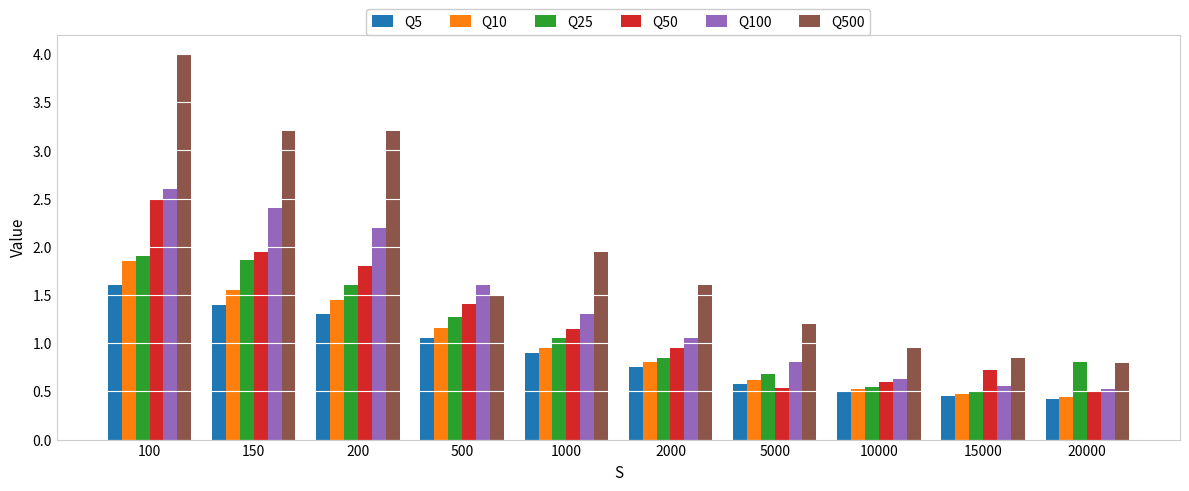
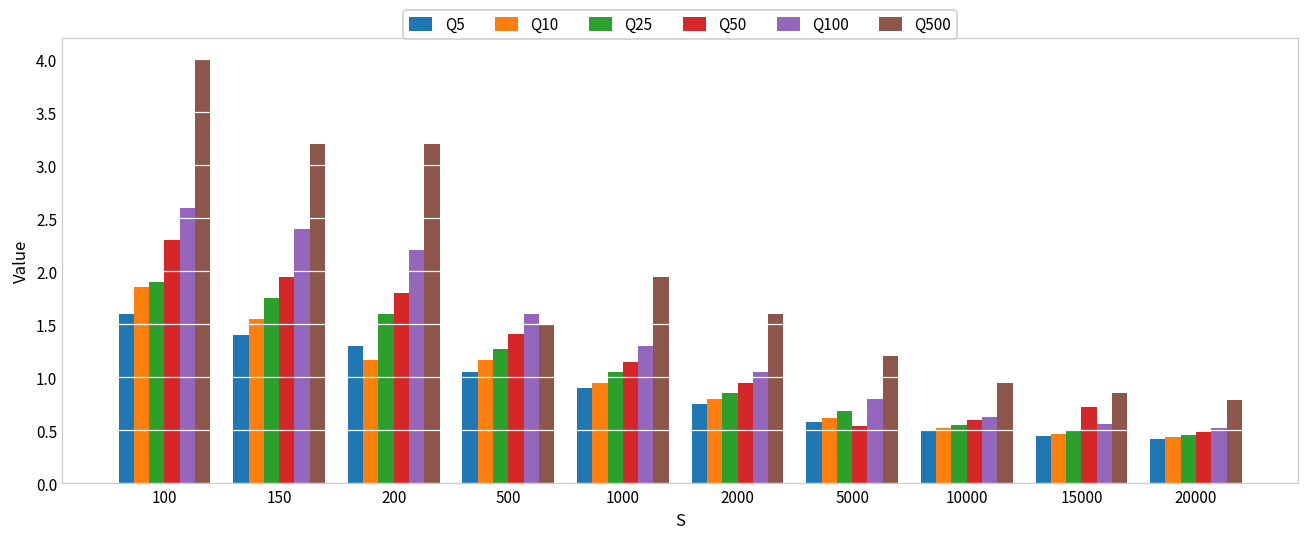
  {
    "Q5": {
      "100": 1.6,
      "150": 1.4,
      "200": 1.3,
      "500": 1.1,
      "1000": 0.9,
      "2000": 0.8,
      "5000": 0.6,
      "10000": 0.5,
      "15000": 0.5,
      "20000": 0.4
    },
    "Q10": {
      "100": 1.9,
      "150": 1.6,
-     "200": 1.5,
+     "200": 1.2,
      "500": 1.2,
      "1000": 1.0,
      "2000": 0.8,
      "5000": 0.6,
      "10000": 0.5,
      "15000": 0.5,
      "20000": 0.4
    },
    "Q25": {
      "100": 1.9,
-     "150": 1.9,
+     "150": 1.8,
      "200": 1.6,
      "500": 1.3,
      "1000": 1.1,
      "2000": 0.9,
      "5000": 0.7,
      "10000": 0.6,
      "15000": 0.5,
-     "20000": 0.8
+     "20000": 0.5
    },
    "Q50": {
-     "100": 2.5,
+     "100": 2.3,
      "150": 2.0,
      "200": 1.8,
      "500": 1.4,
      "1000": 1.2,
      "2000": 1.0,
      "5000": 0.5,
      "10000": 0.6,
      "15000": 0.7,
      "20000": 0.5
    },
    "Q100": {
      "100": 2.6,
      "150": 2.4,
      "200": 2.2,
      "500": 1.6,
      "1000": 1.3,
      "2000": 1.1,
      "5000": 0.8,
      "10000": 0.6,
      "15000": 0.6,
      "20000": 0.5
    },
    "Q500": {
      "100": 4.0,
      "150": 3.2,
      "200": 3.2,
      "500": 1.5,
      "1000": 2.0,
      "2000": 1.6,
      "5000": 1.2,
      "10000": 1.0,
      "15000": 0.9,
      "20000": 0.8
    }
  }
